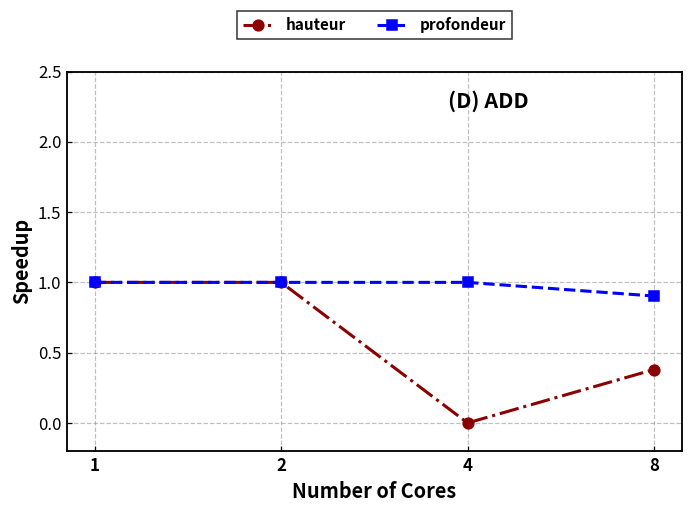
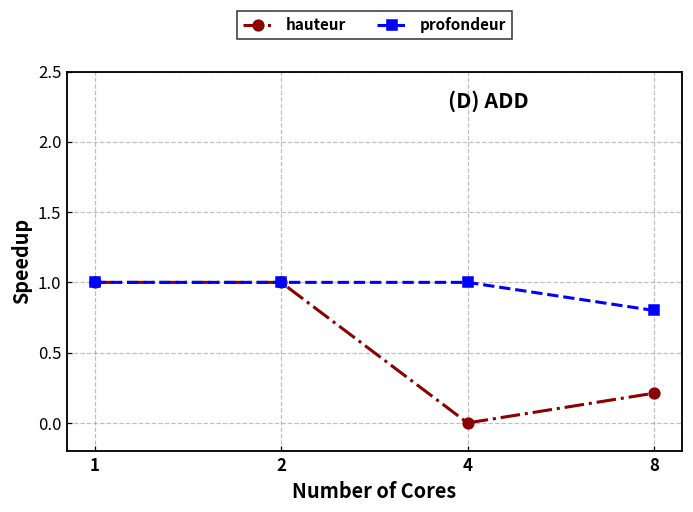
  {
    "hauteur": {
      "4": 0.00,
-     "8": 0.38
+     "8": 0.21
    },
    "profondeur": {
      "4": 1.00,
-     "8": 0.90
+     "8": 0.80
    }
  }
